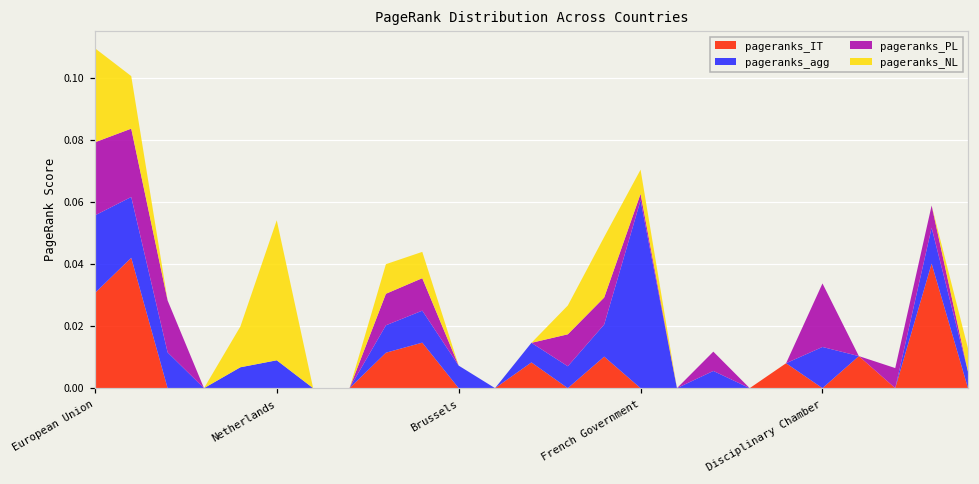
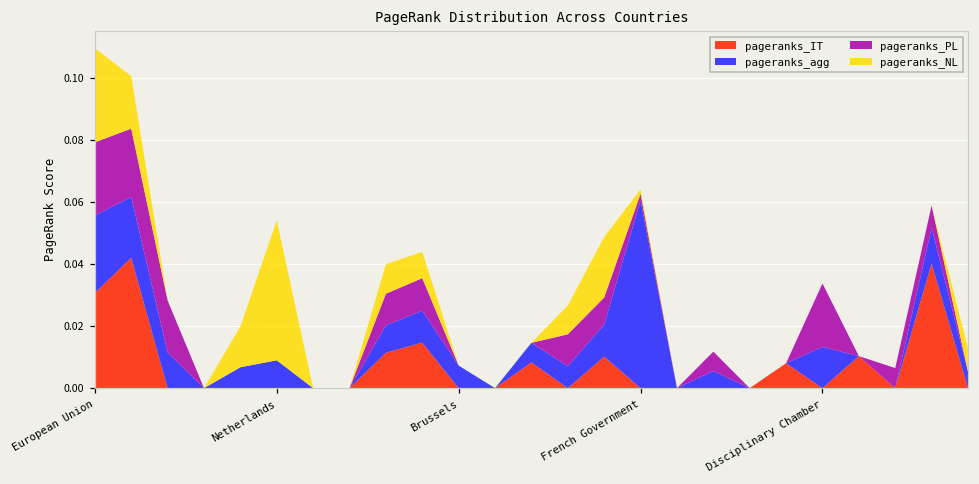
  {
    "pageranks_IT": {
      "European Union": 0.031,
      "Netherlands": 0.000,
      "Brussels": 0.000,
      "French Government": 0.000,
      "Disciplinary Chamber": 0.000
    },
    "pageranks_agg": {
      "European Union": 0.025,
      "French Government": 0.060,
      "Disciplinary Chamber": 0.013
    },
    "pageranks_PL": {
      "European Union": 0.024,
      "French Government": 0.002
    },
    "pageranks_NL": {
      "European Union": 0.030,
      "Netherlands": 0.045,
-     "French Government": 0.008
+     "French Government": 0.001
    }
  }
